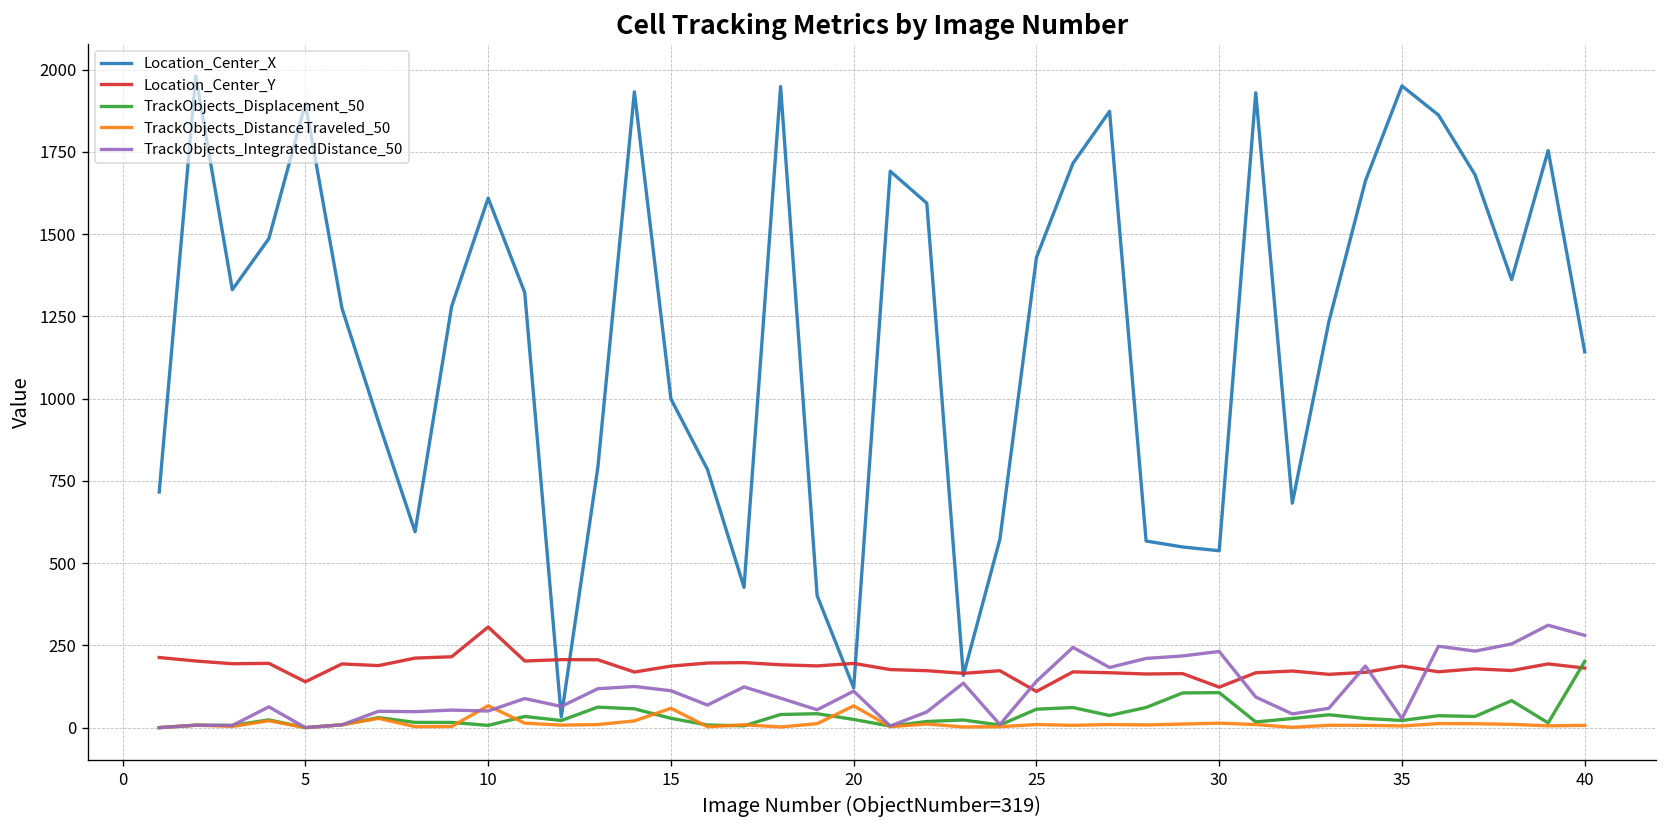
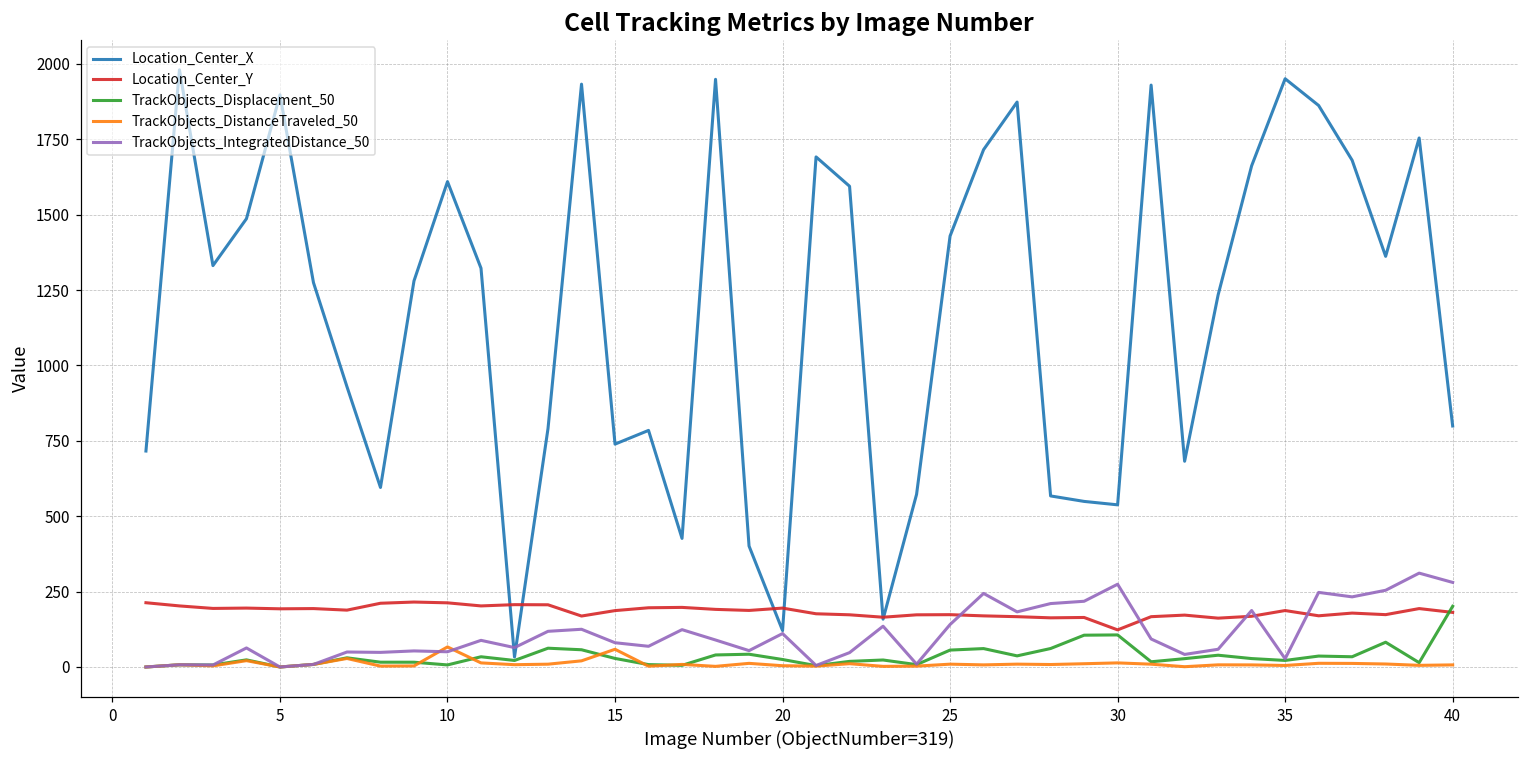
  {
    "Location_Center_X": {
      "10": 1610,
-     "15": 1000,
+     "15": 740,
      "20": 120,
      "25": 1430,
      "30": 540,
      "35": 1950,
-     "40": 1140
+     "40": 800
    },
    "Location_Center_Y": {
-     "5": 140,
-     "10": 310,
+     "5": 190,
+     "10": 210,
      "15": 190,
      "20": 200,
-     "25": 110,
+     "25": 170,
      "30": 120,
      "35": 190,
      "40": 180
    },
    "TrackObjects_Displacement_50": {
      "10": 10,
      "15": 30,
      "20": 20,
      "25": 60,
      "30": 110,
      "40": 200
    },
    "TrackObjects_DistanceTraveled_50": {
      "10": 70,
      "15": 60,
-     "20": 70,
+     "20": 0,
      "25": 10,
      "30": 10,
      "35": 10,
      "40": 10
    },
    "TrackObjects_IntegratedDistance_50": {
      "10": 50,
-     "15": 110,
+     "15": 80,
      "20": 110,
      "25": 140,
-     "30": 230,
+     "30": 270,
      "40": 280
    }
  }
